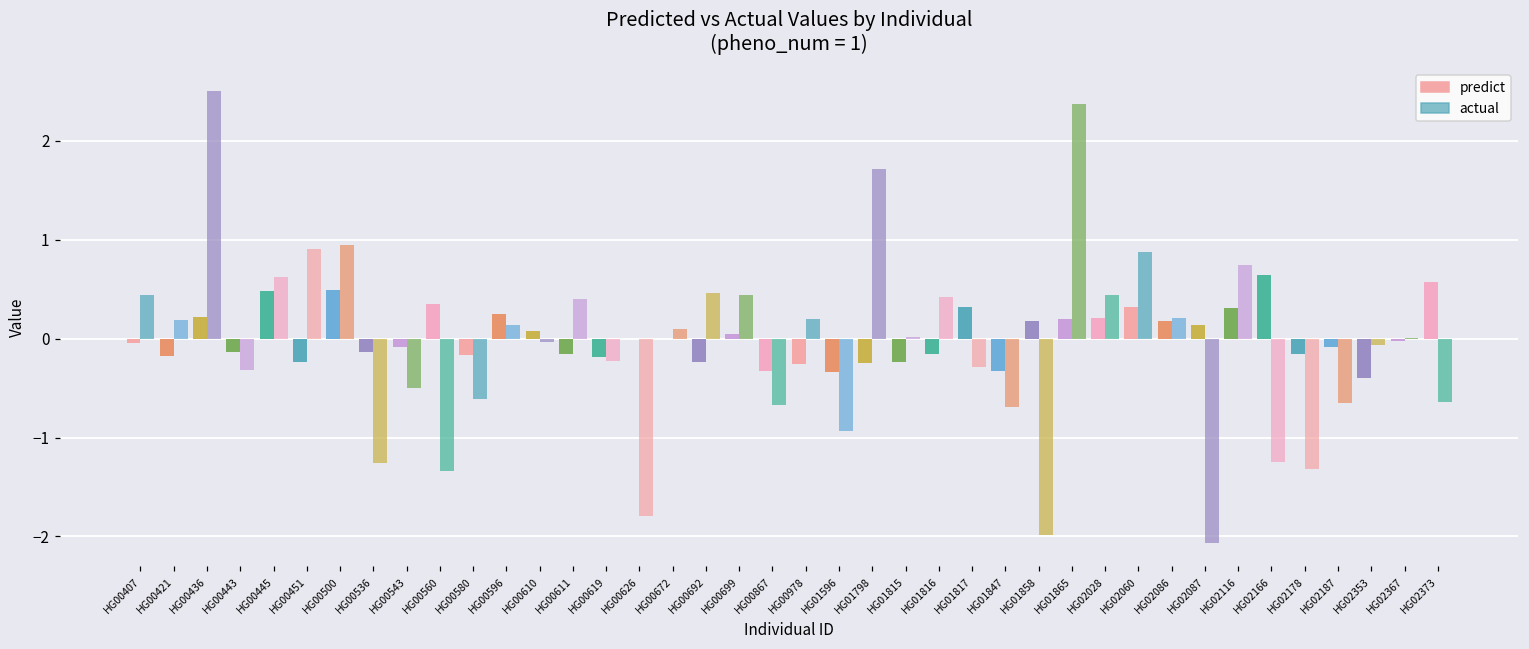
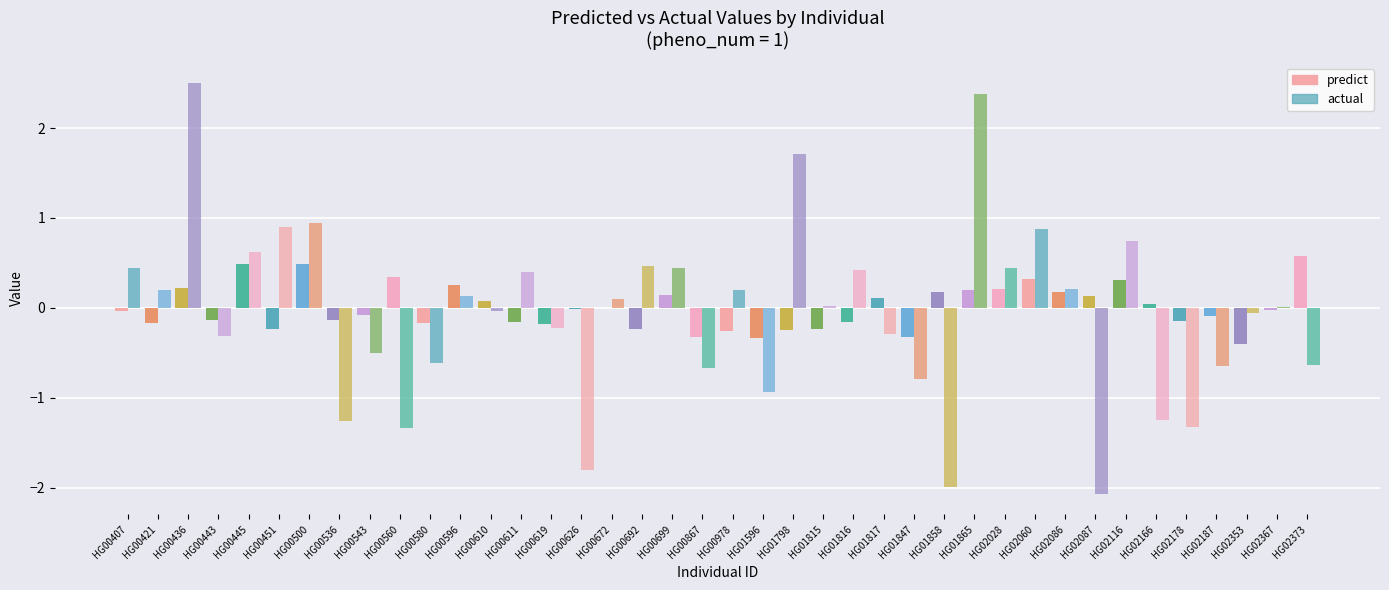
  {
    "predict": {
      "HG00407": 0.0,
      "HG00421": -0.2,
      "HG00436": 0.2,
      "HG00443": -0.1,
      "HG00445": 0.5,
      "HG00451": -0.2,
      "HG00500": 0.5,
      "HG00536": -0.1,
      "HG00543": -0.1,
      "HG00560": 0.3,
      "HG00580": -0.2,
      "HG00596": 0.3,
      "HG00610": 0.1,
      "HG00611": -0.2,
      "HG00619": -0.2,
      "HG00692": -0.2,
-     "HG00699": 0.05,
+     "HG00699": 0.14,
      "HG00867": -0.3,
      "HG00978": -0.3,
      "HG01596": -0.3,
      "HG01798": -0.2,
      "HG01815": -0.2,
      "HG01816": -0.2,
-     "HG01817": 0.3,
+     "HG01817": 0.1,
      "HG01847": -0.3,
      "HG01858": 0.2,
      "HG01865": 0.2,
      "HG02028": 0.2,
      "HG02060": 0.3,
      "HG02086": 0.2,
      "HG02087": 0.1,
      "HG02116": 0.3,
-     "HG02166": 0.6,
+     "HG02166": 0.0,
      "HG02178": -0.2,
      "HG02187": -0.1,
      "HG02353": -0.4,
      "HG02373": 0.6
    },
    "actual": {
      "HG00407": 0.4,
      "HG00421": 0.2,
      "HG00436": 2.5,
      "HG00443": -0.3,
      "HG00445": 0.6,
      "HG00451": 0.9,
      "HG00500": 0.9,
      "HG00536": -1.3,
      "HG00543": -0.5,
      "HG00560": -1.3,
      "HG00580": -0.6,
      "HG00596": 0.1,
      "HG00610": 0.0,
      "HG00611": 0.4,
      "HG00619": -0.2,
      "HG00626": -1.8,
      "HG00672": 0.1,
      "HG00692": 0.5,
      "HG00699": 0.4,
      "HG00867": -0.7,
      "HG00978": 0.2,
      "HG01596": -0.9,
      "HG01798": 1.7,
      "HG01816": 0.4,
      "HG01817": -0.3,
-     "HG01847": -0.7,
+     "HG01847": -0.8,
      "HG01858": -2.0,
      "HG01865": 2.4,
      "HG02028": 0.4,
      "HG02060": 0.9,
      "HG02086": 0.2,
      "HG02087": -2.1,
      "HG02116": 0.7,
      "HG02166": -1.2,
      "HG02178": -1.3,
      "HG02187": -0.6,
      "HG02353": -0.1,
      "HG02373": -0.6
    }
  }
